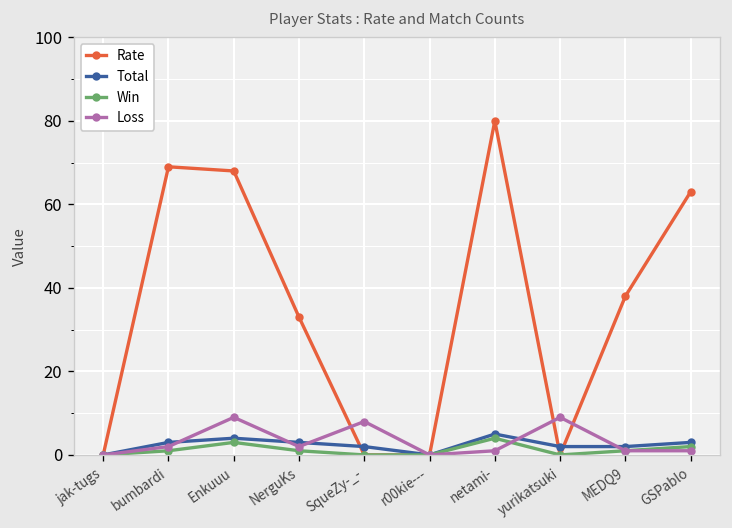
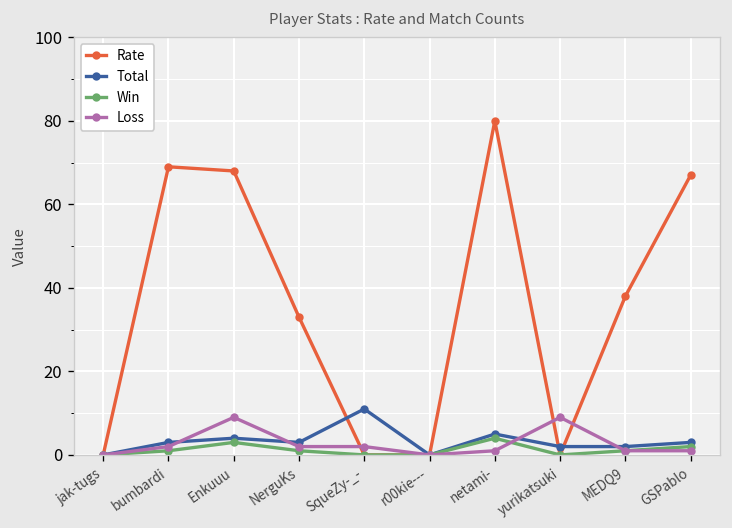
  {
    "Rate": {
      "bumbardi": 69,
      "Enkuuu": 68,
      "NerguKs": 33,
      "netami-": 80,
      "MEDQ9": 38,
-     "GSPablo": 63
+     "GSPablo": 67
    },
    "Total": {
      "bumbardi": 3,
      "Enkuuu": 4,
      "NerguKs": 3,
-     "SqueZy-_-": 2,
+     "SqueZy-_-": 11,
      "netami-": 5,
      "yurikatsuki": 2,
      "MEDQ9": 2,
      "GSPablo": 3
    },
    "Win": {
      "bumbardi": 1,
      "Enkuuu": 3,
      "NerguKs": 1,
      "netami-": 4,
      "GSPablo": 2
    },
    "Loss": {
      "bumbardi": 2,
      "Enkuuu": 9,
      "NerguKs": 2,
-     "SqueZy-_-": 8,
+     "SqueZy-_-": 2,
      "netami-": 1,
      "yurikatsuki": 9,
      "GSPablo": 1
    }
  }
